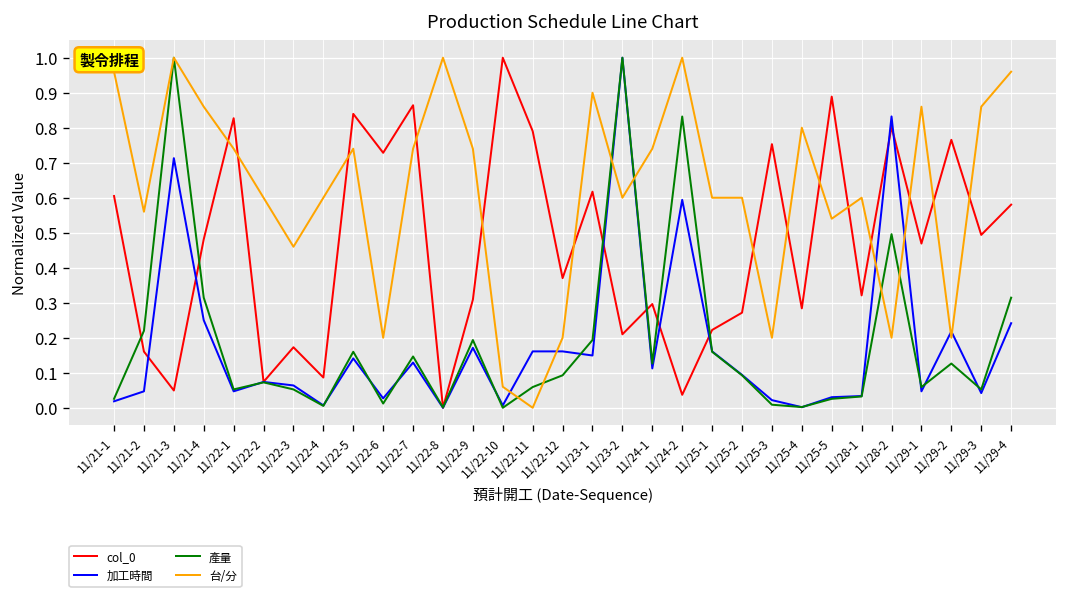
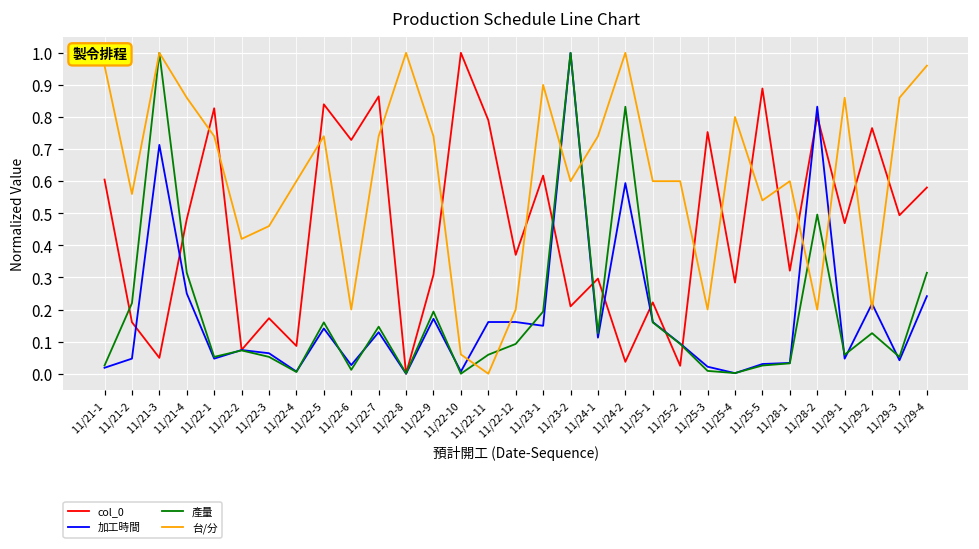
  {
    "col_0": {
      "11/21-1": 0.60,
      "11/21-2": 0.16,
      "11/21-3": 0.05,
      "11/21-4": 0.48,
      "11/22-1": 0.83,
      "11/22-3": 0.17,
      "11/22-4": 0.09,
      "11/22-5": 0.84,
      "11/22-6": 0.73,
      "11/22-7": 0.86,
      "11/22-9": 0.31,
      "11/22-10": 1.00,
      "11/22-11": 0.79,
      "11/22-12": 0.37,
      "11/23-1": 0.62,
      "11/23-2": 0.21,
      "11/24-1": 0.30,
      "11/24-2": 0.04,
      "11/25-1": 0.22,
-     "11/25-2": 0.27,
+     "11/25-2": 0.02,
      "11/25-3": 0.75,
      "11/25-4": 0.28,
      "11/25-5": 0.89,
      "11/28-1": 0.32,
      "11/28-2": 0.80,
      "11/29-1": 0.47,
      "11/29-2": 0.77,
      "11/29-3": 0.49,
      "11/29-4": 0.58
    },
    "加工時間": {
      "11/21-2": 0.05,
      "11/21-3": 0.71,
      "11/21-4": 0.25,
      "11/22-3": 0.06,
      "11/22-5": 0.14,
      "11/22-6": 0.03,
      "11/22-7": 0.13,
      "11/22-9": 0.17,
      "11/22-11": 0.16,
      "11/22-12": 0.16,
      "11/23-1": 0.15,
      "11/24-1": 0.11,
      "11/24-2": 0.59,
      "11/25-3": 0.02,
      "11/28-2": 0.83,
      "11/29-1": 0.05,
      "11/29-2": 0.22,
      "11/29-3": 0.04,
      "11/29-4": 0.24
    },
    "產量": {
      "11/21-2": 0.22,
      "11/21-4": 0.31,
      "11/22-3": 0.05,
      "11/22-5": 0.16,
      "11/22-6": 0.01,
      "11/22-7": 0.15,
      "11/22-9": 0.19,
      "11/22-11": 0.06,
      "11/22-12": 0.09,
      "11/23-1": 0.19,
      "11/24-1": 0.13,
      "11/24-2": 0.83,
      "11/25-3": 0.01,
      "11/28-2": 0.50,
      "11/29-1": 0.06,
      "11/29-2": 0.13,
      "11/29-3": 0.05,
      "11/29-4": 0.31
    },
    "台/分": {
      "11/21-2": 0.56,
      "11/21-4": 0.86,
      "11/22-1": 0.74,
-     "11/22-2": 0.60,
+     "11/22-2": 0.42,
      "11/22-3": 0.46,
      "11/22-4": 0.60,
      "11/22-5": 0.74,
      "11/22-6": 0.20,
      "11/22-7": 0.74,
      "11/22-8": 1.00,
      "11/22-9": 0.74,
      "11/22-10": 0.06,
      "11/22-11": 0.00,
      "11/22-12": 0.20,
      "11/23-1": 0.90,
      "11/23-2": 0.60,
      "11/24-1": 0.74,
      "11/24-2": 1.00,
      "11/25-1": 0.60,
      "11/25-2": 0.60,
      "11/25-3": 0.20,
      "11/25-4": 0.80,
      "11/25-5": 0.54,
      "11/28-1": 0.60,
      "11/28-2": 0.20,
      "11/29-1": 0.86,
      "11/29-2": 0.20,
      "11/29-3": 0.86,
      "11/29-4": 0.96
    }
  }
